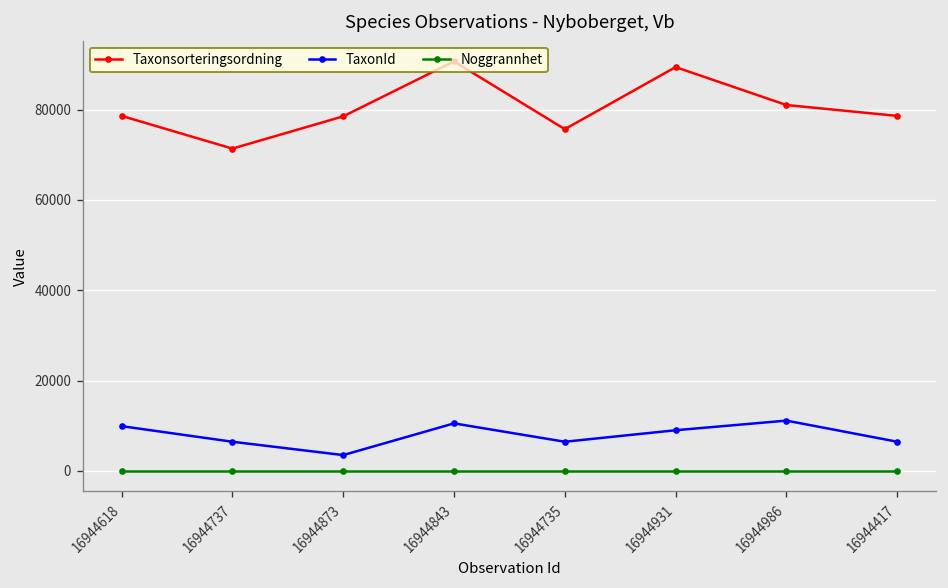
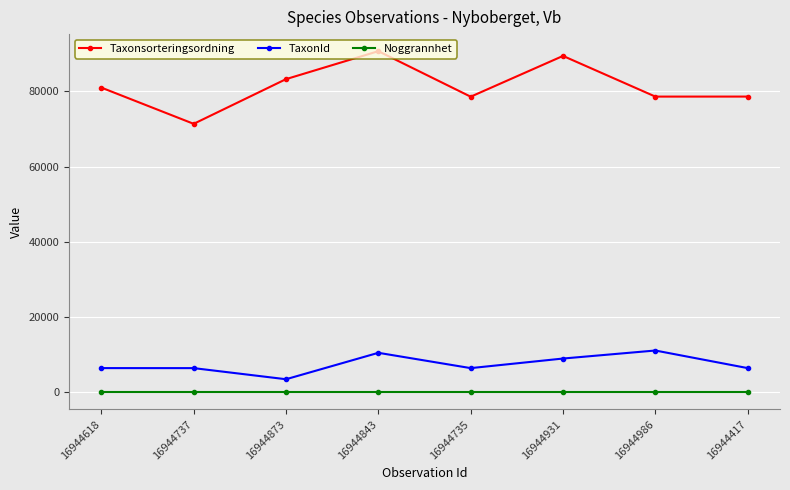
  {
    "Taxonsorteringsordning": {
-     "16944618": 79000,
+     "16944618": 81000,
      "16944737": 71000,
-     "16944873": 79000,
-     "16944735": 76000,
+     "16944873": 83000,
+     "16944735": 79000,
      "16944931": 89000,
-     "16944986": 81000,
+     "16944986": 79000,
      "16944417": 79000
    },
    "TaxonId": {
-     "16944618": 10000,
+     "16944618": 6000,
      "16944737": 6000,
      "16944873": 4000,
      "16944843": 11000,
      "16944735": 6000,
      "16944931": 9000,
      "16944986": 11000,
      "16944417": 6000
    },
    "Noggrannhet": {
      "16944618": 0,
      "16944737": 0,
      "16944873": 0,
      "16944843": 0,
      "16944735": 0,
      "16944931": 0,
      "16944986": 0,
      "16944417": 0
    }
  }
